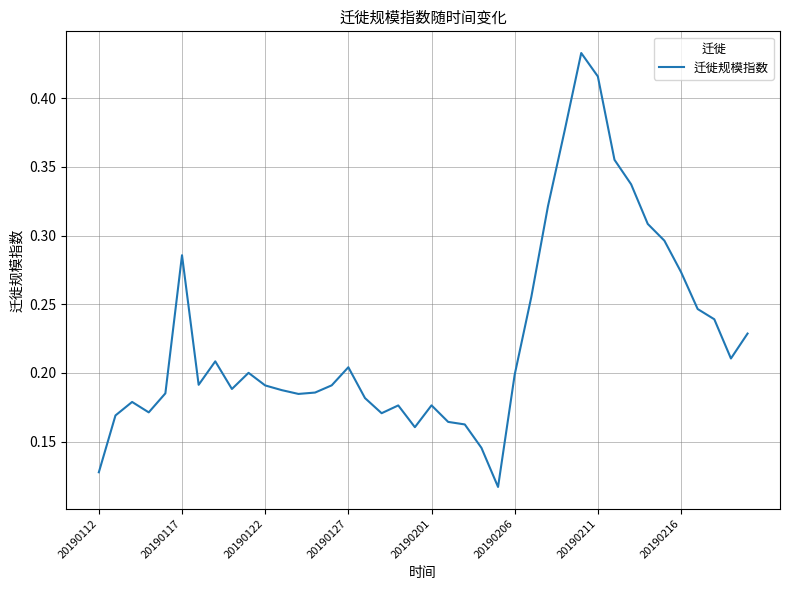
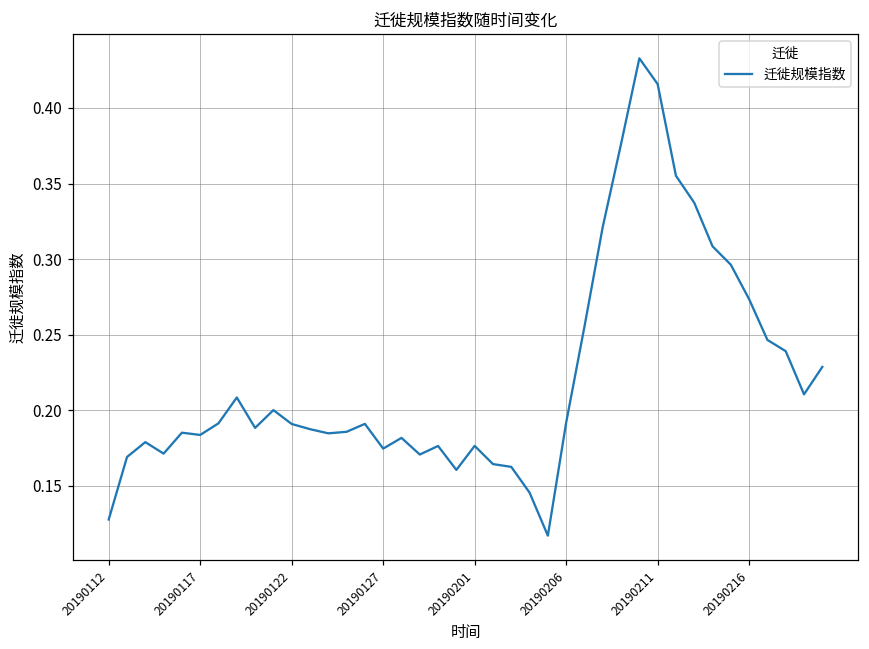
  {
    "20190112": 0.128,
-   "20190117": 0.286,
+   "20190117": 0.184,
    "20190122": 0.191,
-   "20190127": 0.204,
+   "20190127": 0.175,
    "20190201": 0.176,
-   "20190206": 0.199,
+   "20190206": 0.192,
    "20190211": 0.416,
    "20190216": 0.273
  }
